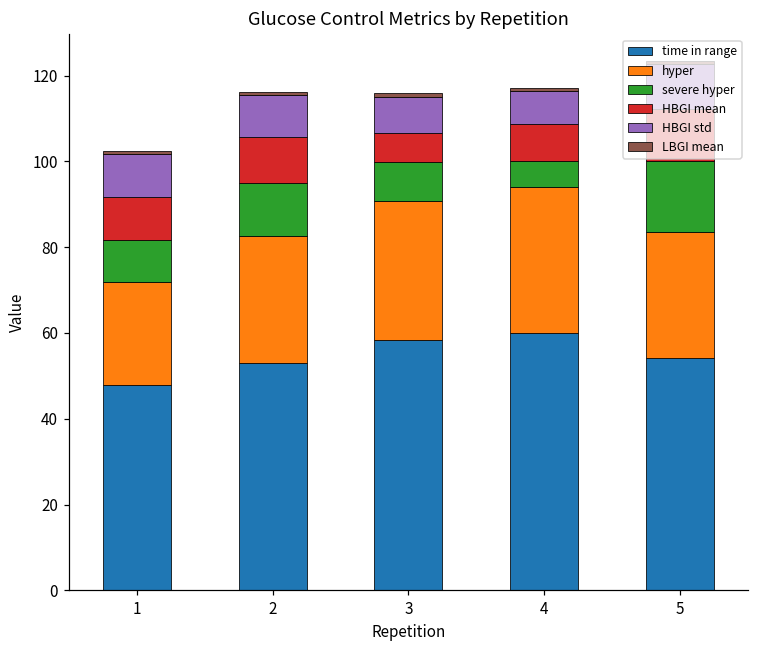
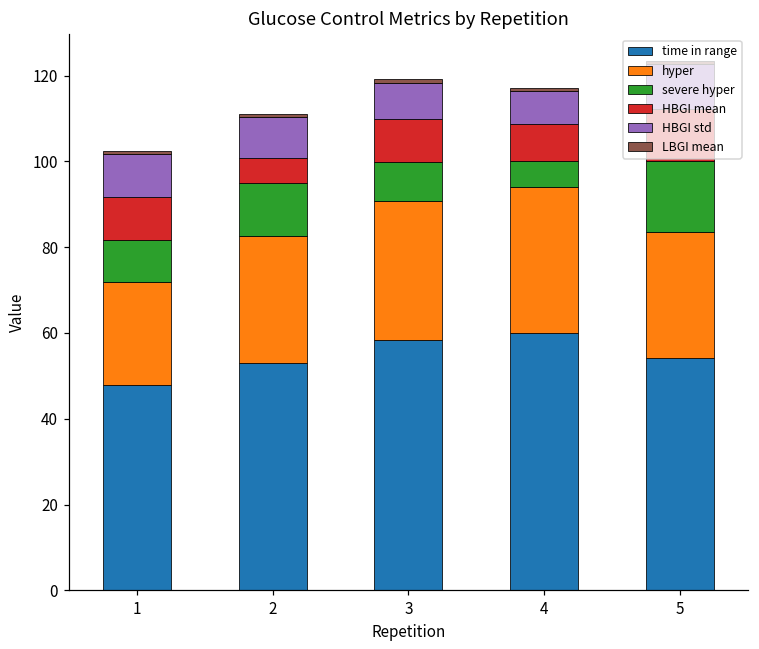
  {
    "time in range": {
      "1": 48,
      "2": 53,
      "3": 58,
      "4": 60,
      "5": 54
    },
    "hyper": {
      "1": 24,
      "2": 30,
      "3": 33,
      "4": 34,
      "5": 29
    },
    "severe hyper": {
      "1": 10,
      "2": 12,
      "3": 9,
      "4": 6,
      "5": 16
    },
    "HBGI mean": {
      "1": 10,
-     "2": 11,
-     "3": 7,
+     "2": 6,
+     "3": 10,
      "4": 9
    },
    "HBGI std": {
      "1": 10,
      "2": 10,
      "3": 9,
      "4": 8
    },
    "LBGI mean": {
      "1": 1,
      "2": 1,
      "3": 1
    }
  }
